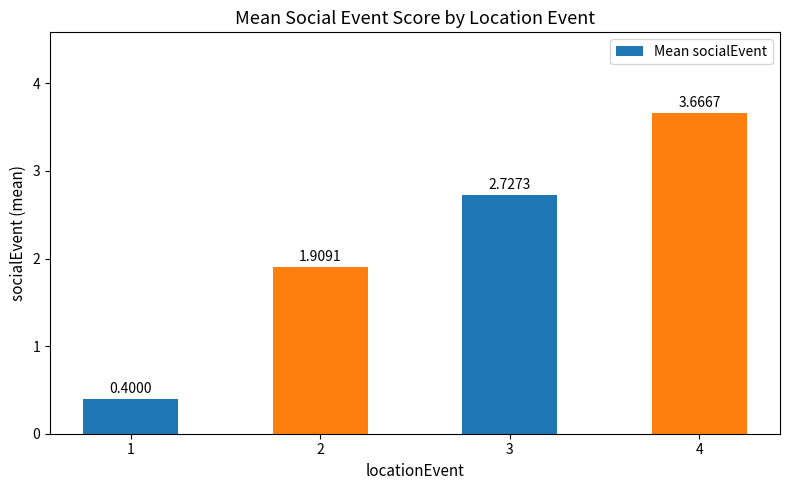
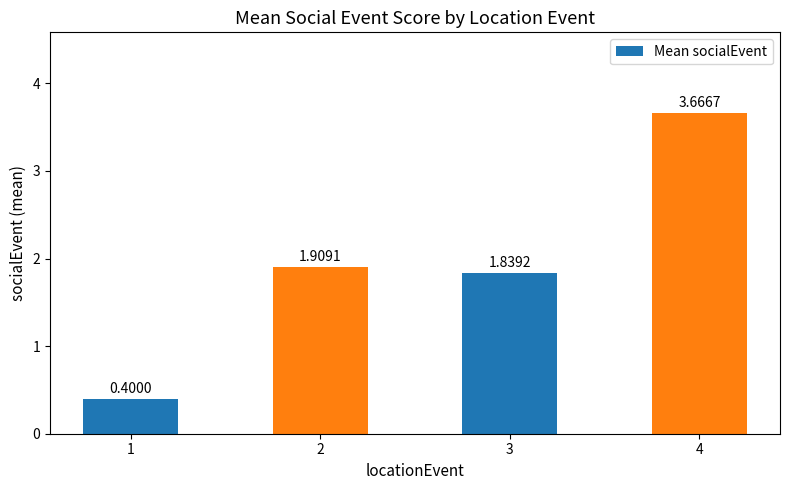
  {
    "1": 0.4000,
    "2": 1.9091,
-   "3": 2.7273,
+   "3": 1.8392,
    "4": 3.6667
  }
